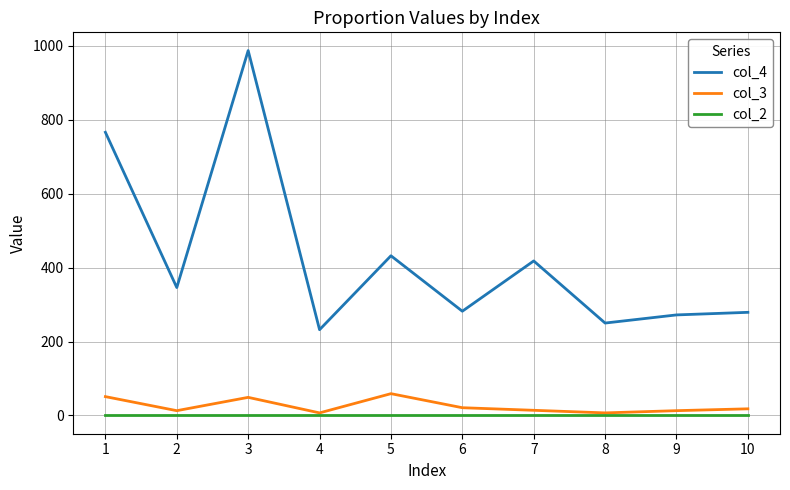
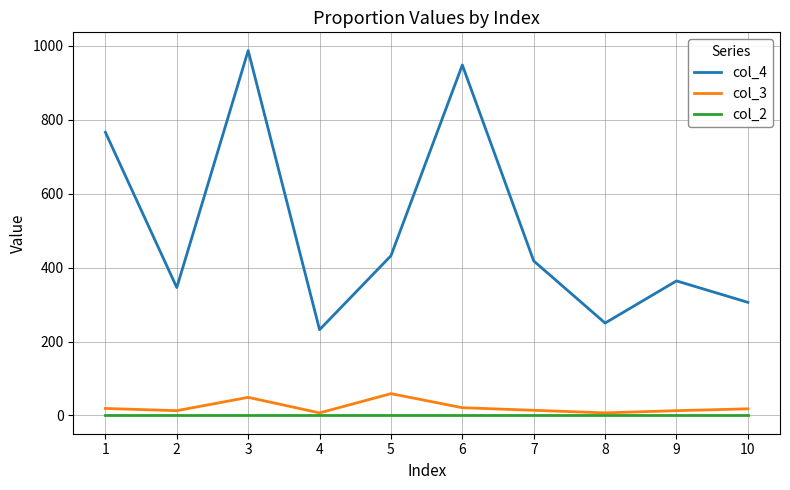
  {
    "col_4": {
      "1": 770,
      "2": 350,
      "3": 990,
      "4": 230,
      "5": 430,
-     "6": 280,
+     "6": 950,
      "7": 420,
      "8": 250,
-     "9": 270,
-     "10": 280
+     "9": 360,
+     "10": 310
    },
    "col_3": {
-     "1": 50,
+     "1": 20,
      "2": 10,
      "3": 50,
      "4": 10,
      "5": 60,
      "6": 20,
      "7": 10,
      "8": 10,
      "9": 10,
      "10": 20
    },
    "col_2": {
      "1": 0,
      "2": 0,
      "3": 0,
      "4": 0,
      "5": 0,
      "6": 0,
      "7": 0,
      "8": 0,
      "9": 0,
      "10": 0
    }
  }
